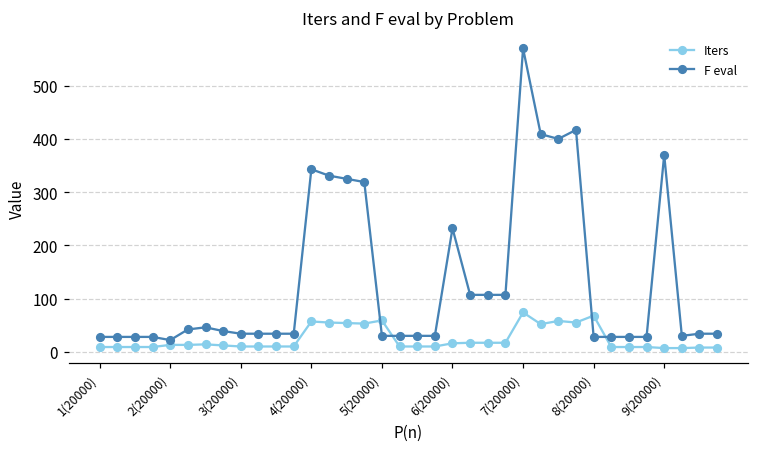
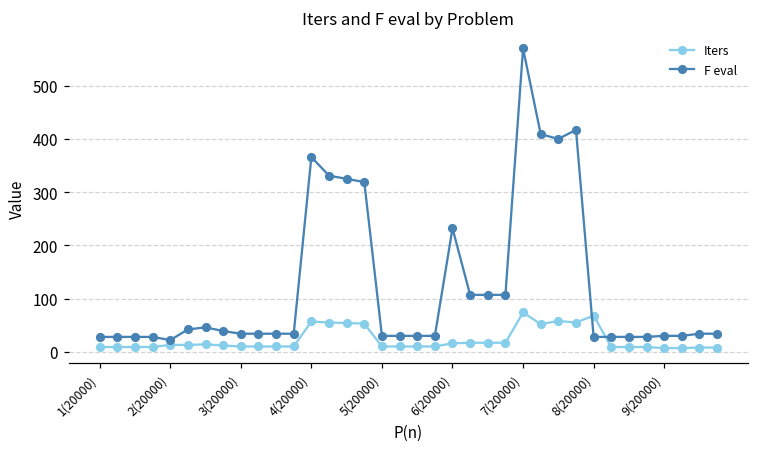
  {
    "Iters": {
      "1(20000)": 10,
      "2(20000)": 10,
      "3(20000)": 10,
      "4(20000)": 60,
-     "5(20000)": 60,
+     "5(20000)": 10,
      "6(20000)": 20,
      "7(20000)": 70,
      "8(20000)": 70,
      "9(20000)": 10
    },
    "F eval": {
      "1(20000)": 30,
      "2(20000)": 20,
      "3(20000)": 30,
-     "4(20000)": 340,
+     "4(20000)": 370,
      "5(20000)": 30,
      "6(20000)": 230,
      "7(20000)": 570,
      "8(20000)": 30,
-     "9(20000)": 370
+     "9(20000)": 30
    }
  }
